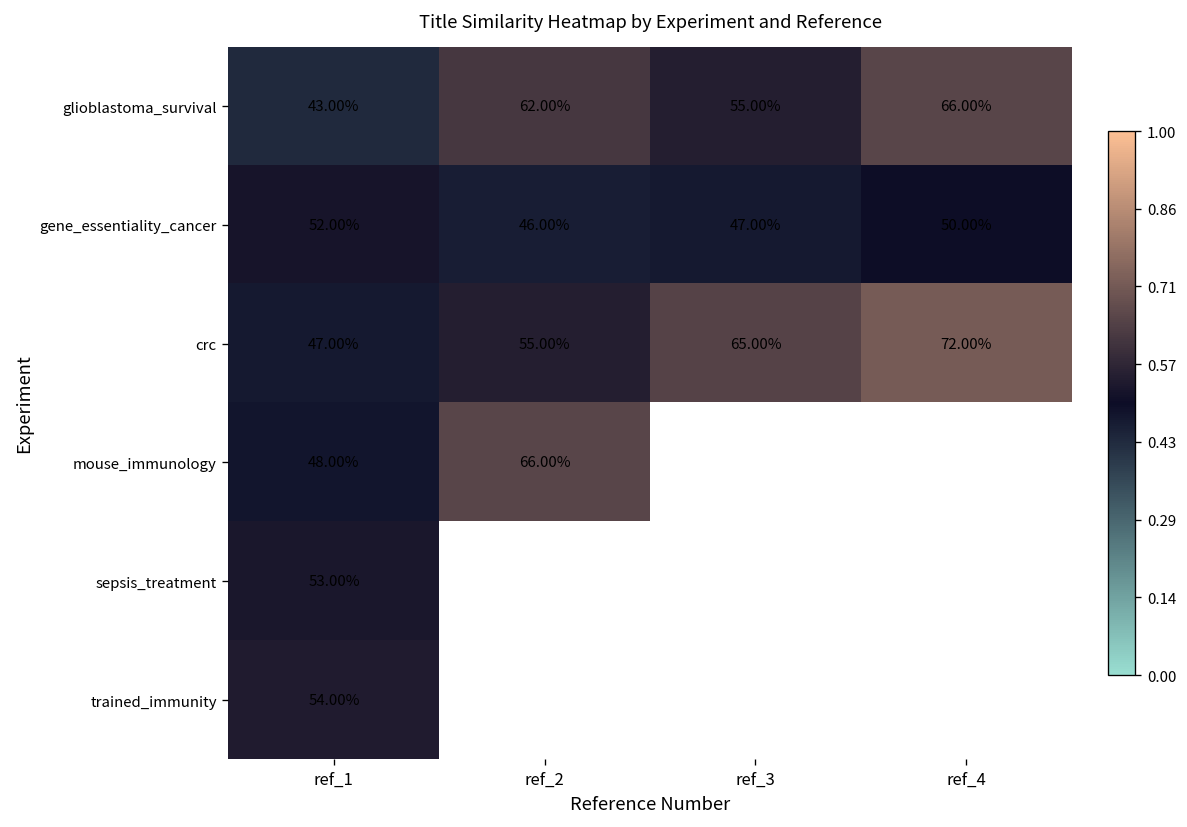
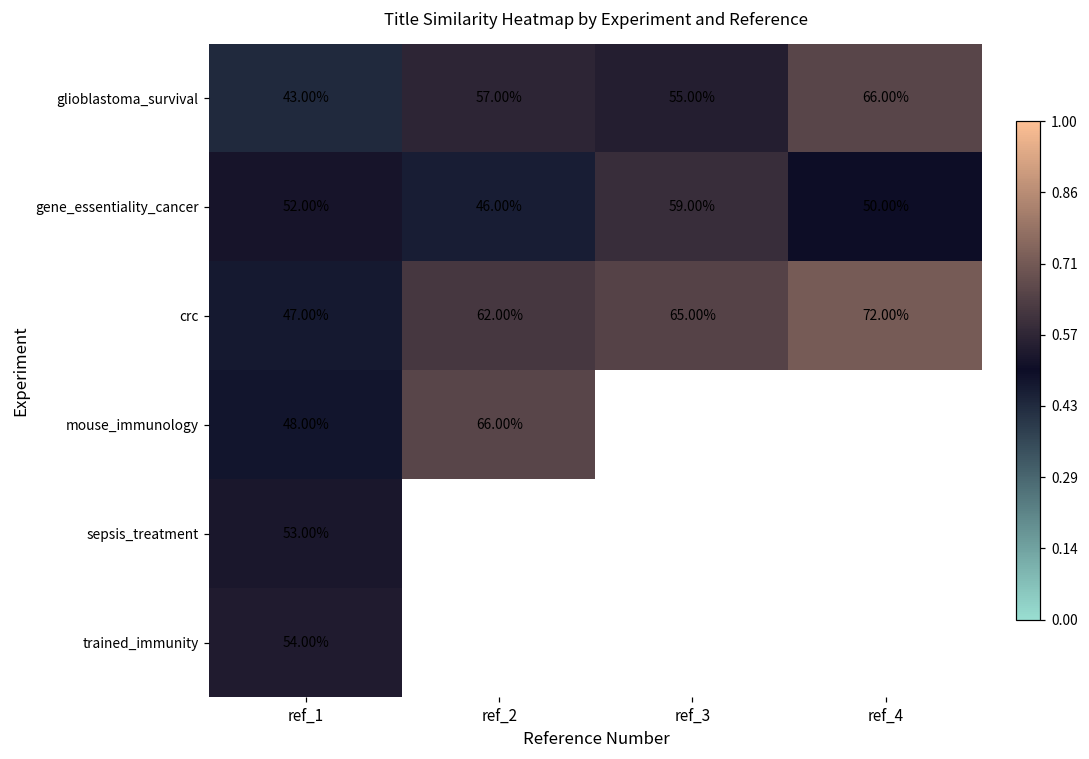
  {
    "glioblastoma_survival": {
      "ref_1": "43.00%",
-     "ref_2": "62.00%",
+     "ref_2": "57.00%",
      "ref_3": "55.00%",
      "ref_4": "66.00%"
    },
    "gene_essentiality_cancer": {
      "ref_2": "46.00%",
-     "ref_3": "47.00%"
+     "ref_3": "59.00%"
    },
    "crc": {
      "ref_1": "47.00%",
-     "ref_2": "55.00%",
+     "ref_2": "62.00%",
      "ref_3": "65.00%",
      "ref_4": "72.00%"
    },
    "mouse_immunology": {
      "ref_2": "66.00%"
    }
  }
